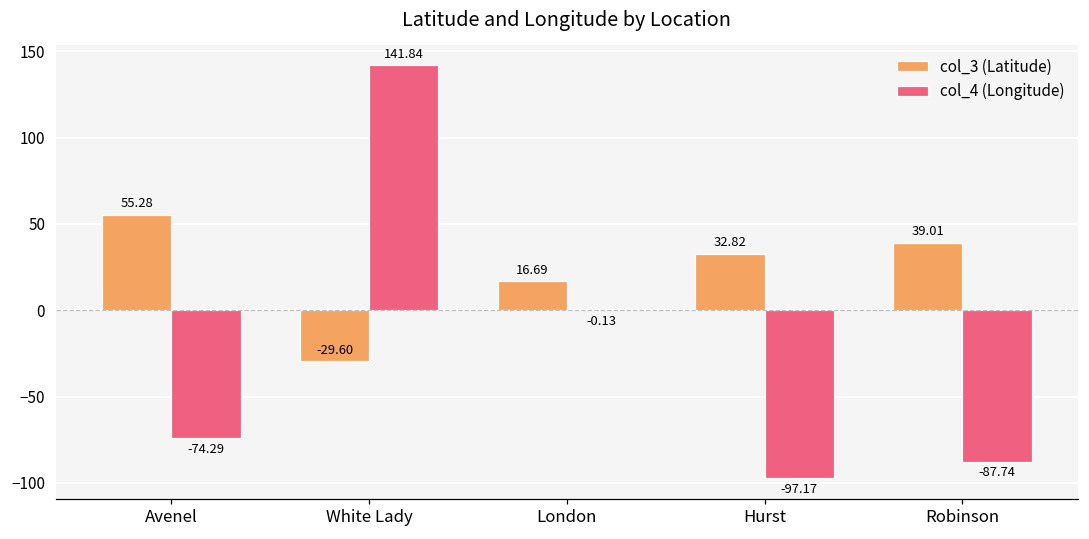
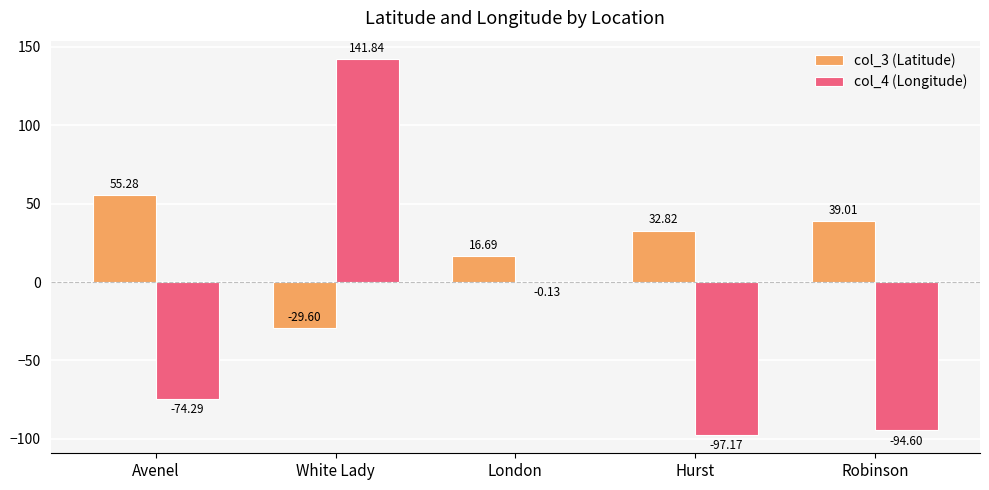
  {
    "col_3 (Latitude)": {
      "Avenel": 55.28,
      "White Lady": -29.60,
      "London": 16.69,
      "Hurst": 32.82,
      "Robinson": 39.01
    },
    "col_4 (Longitude)": {
      "Avenel": -74.29,
      "White Lady": 141.84,
      "London": -0.13,
      "Hurst": -97.17,
-     "Robinson": -87.74
+     "Robinson": -94.60
    }
  }
